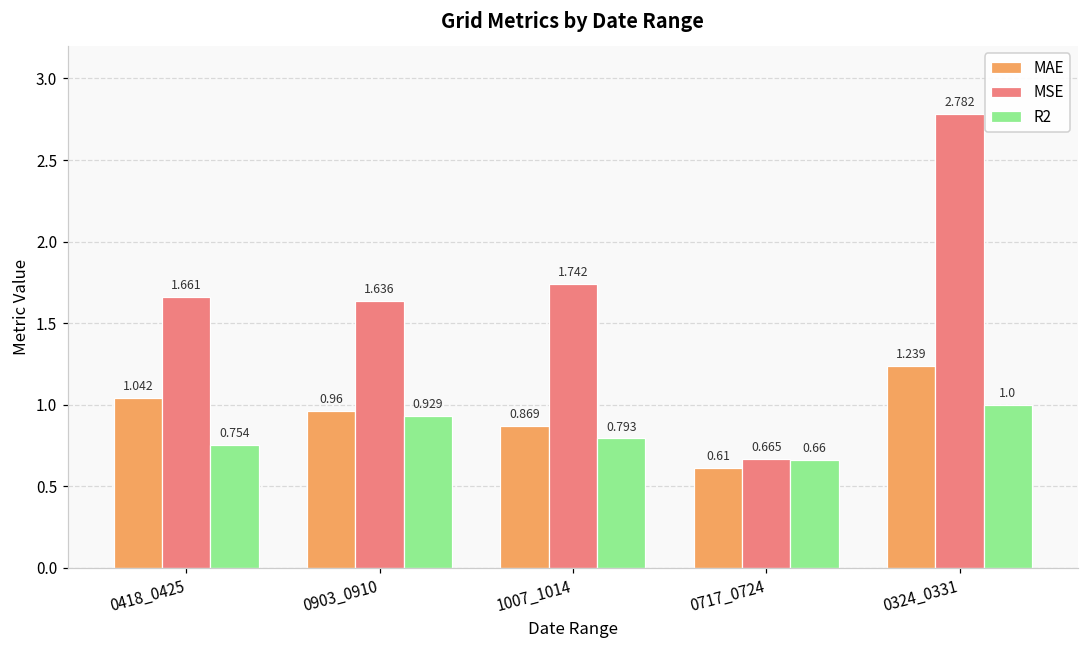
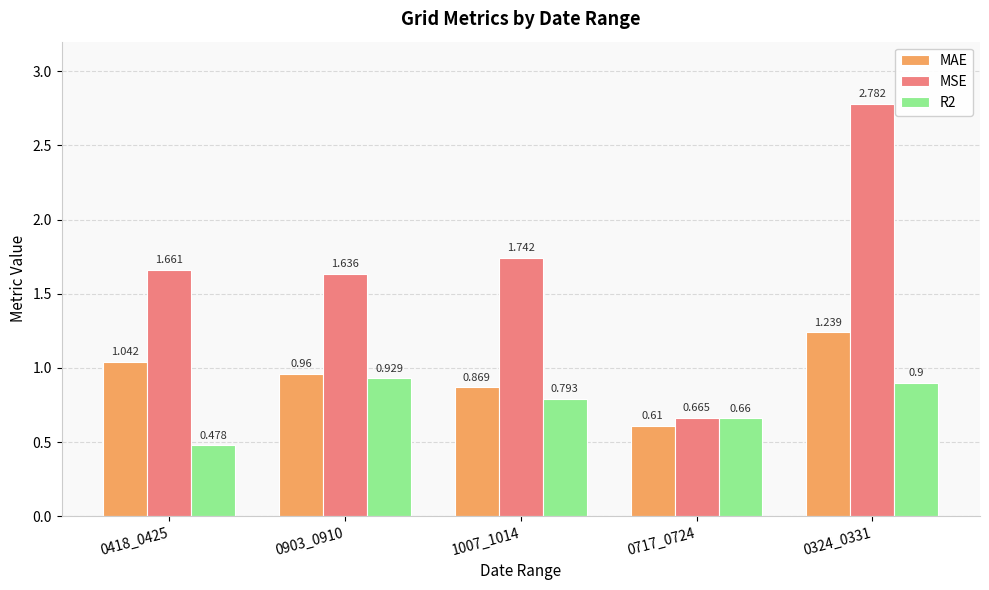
  {
    "R2": {
-     "0418_0425": 0.754,
+     "0418_0425": 0.478,
      "0903_0910": 0.929,
      "1007_1014": 0.793,
      "0717_0724": 0.66,
-     "0324_0331": 1.0
+     "0324_0331": 0.9
    }
  }
